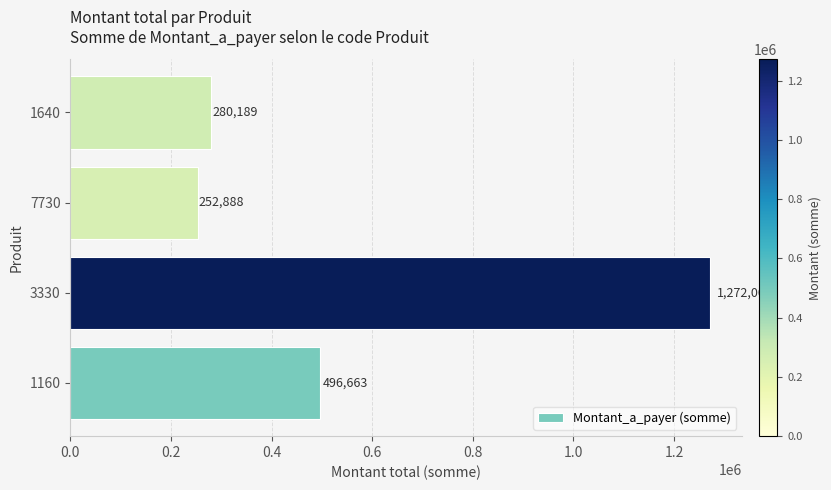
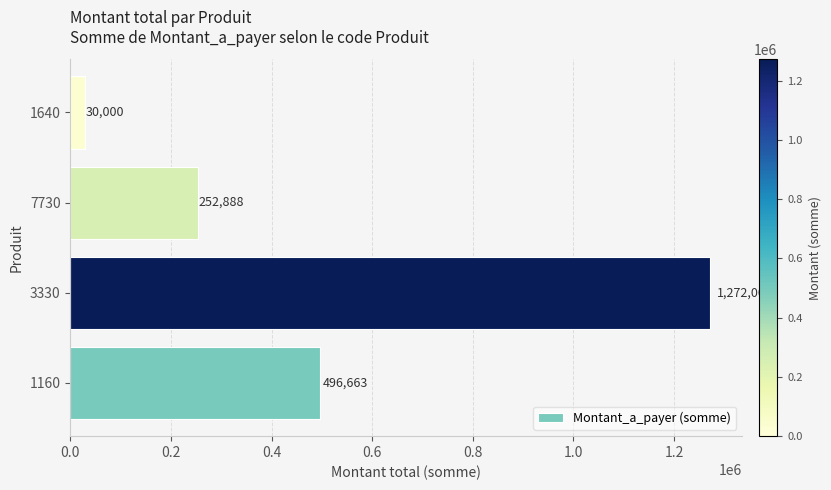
  {
-   "1640": "280,189",
+   "1640": "30,000",
    "7730": "252,888",
    "3330": "1,272,000",
    "1160": "496,663"
  }
